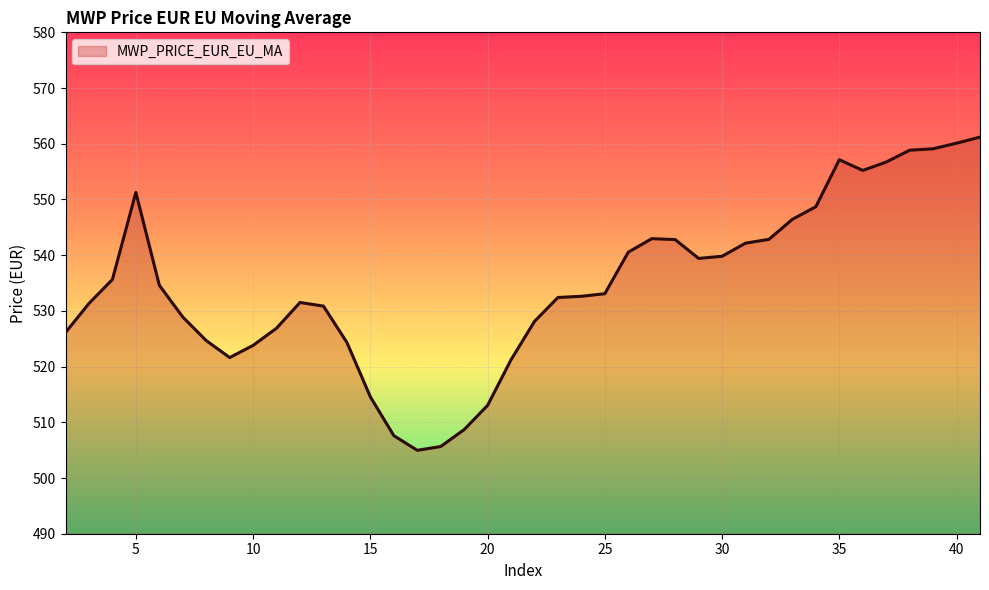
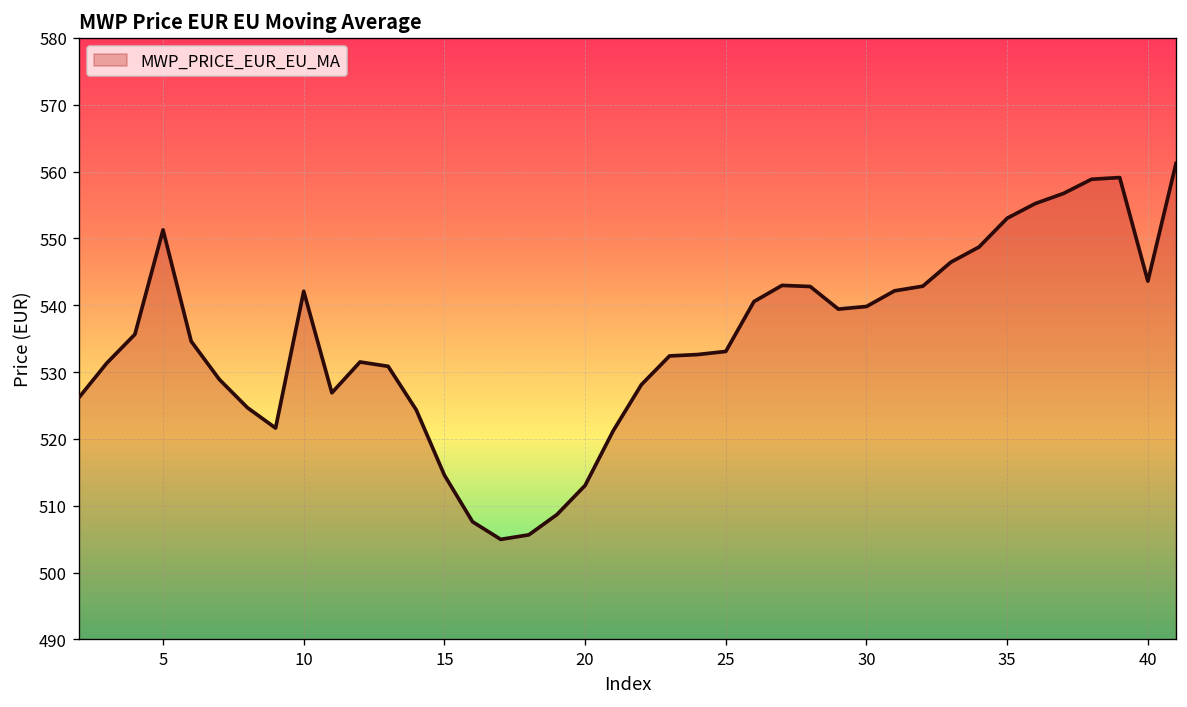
  {
    "5": 551,
-   "10": 524,
+   "10": 542,
    "15": 515,
    "20": 513,
    "25": 533,
    "30": 540,
-   "35": 557,
-   "40": 560
+   "35": 553,
+   "40": 544
  }
